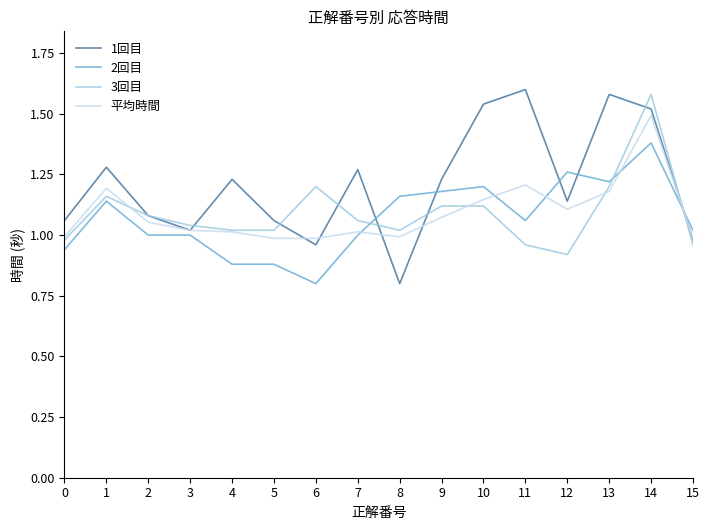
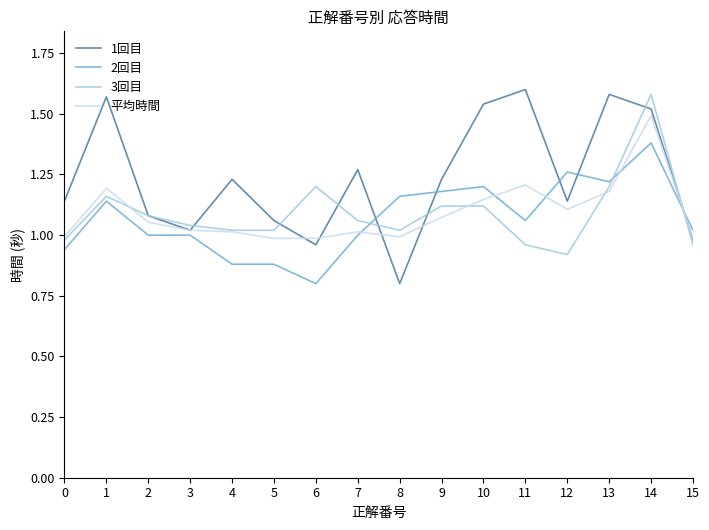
  {
    "1回目": {
-     "0": 1.06,
-     "1": 1.28,
+     "0": 1.14,
+     "1": 1.57,
      "4": 1.23,
      "5": 1.06,
      "6": 0.96,
      "7": 1.27,
      "8": 0.80,
      "9": 1.23,
      "10": 1.54,
      "11": 1.60,
      "12": 1.14,
      "13": 1.58,
      "14": 1.52
    }
  }
